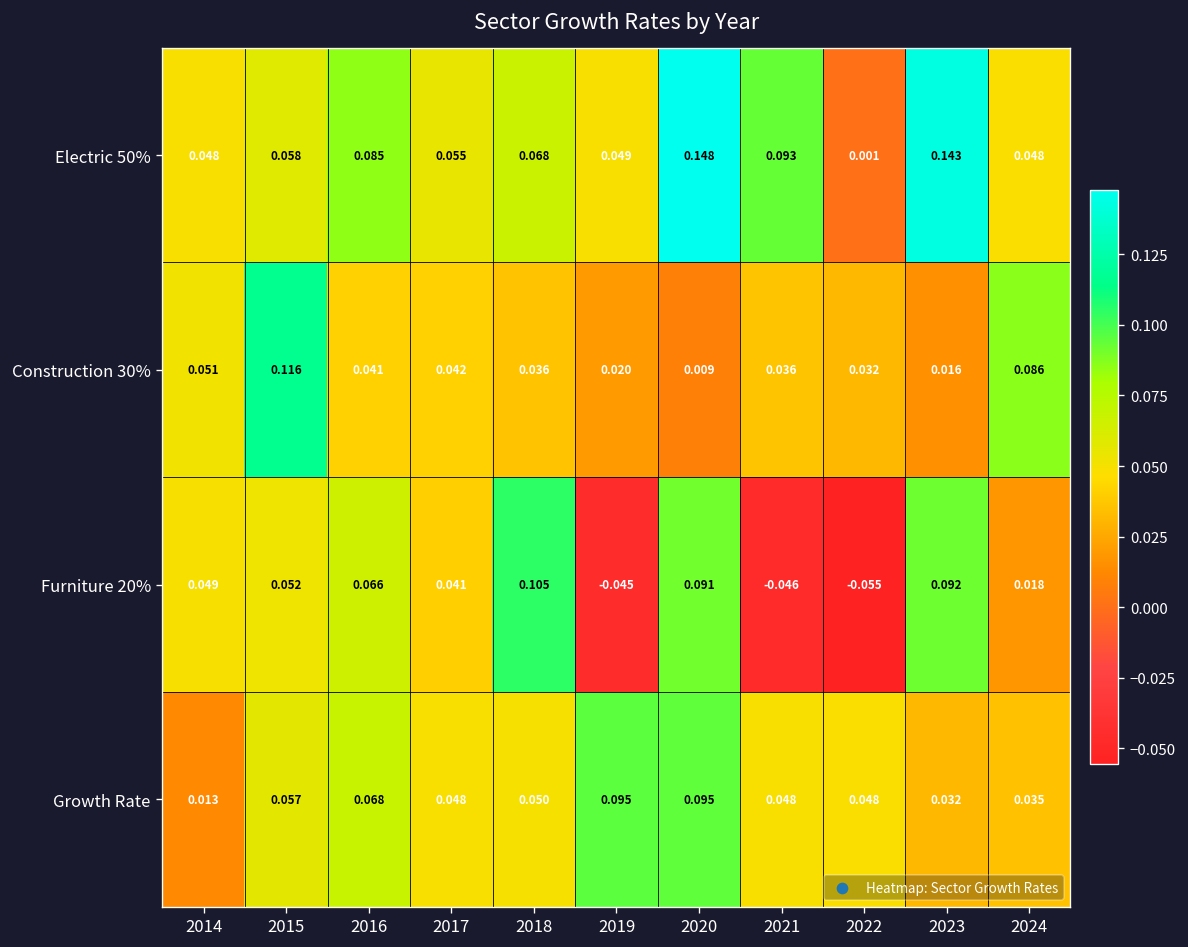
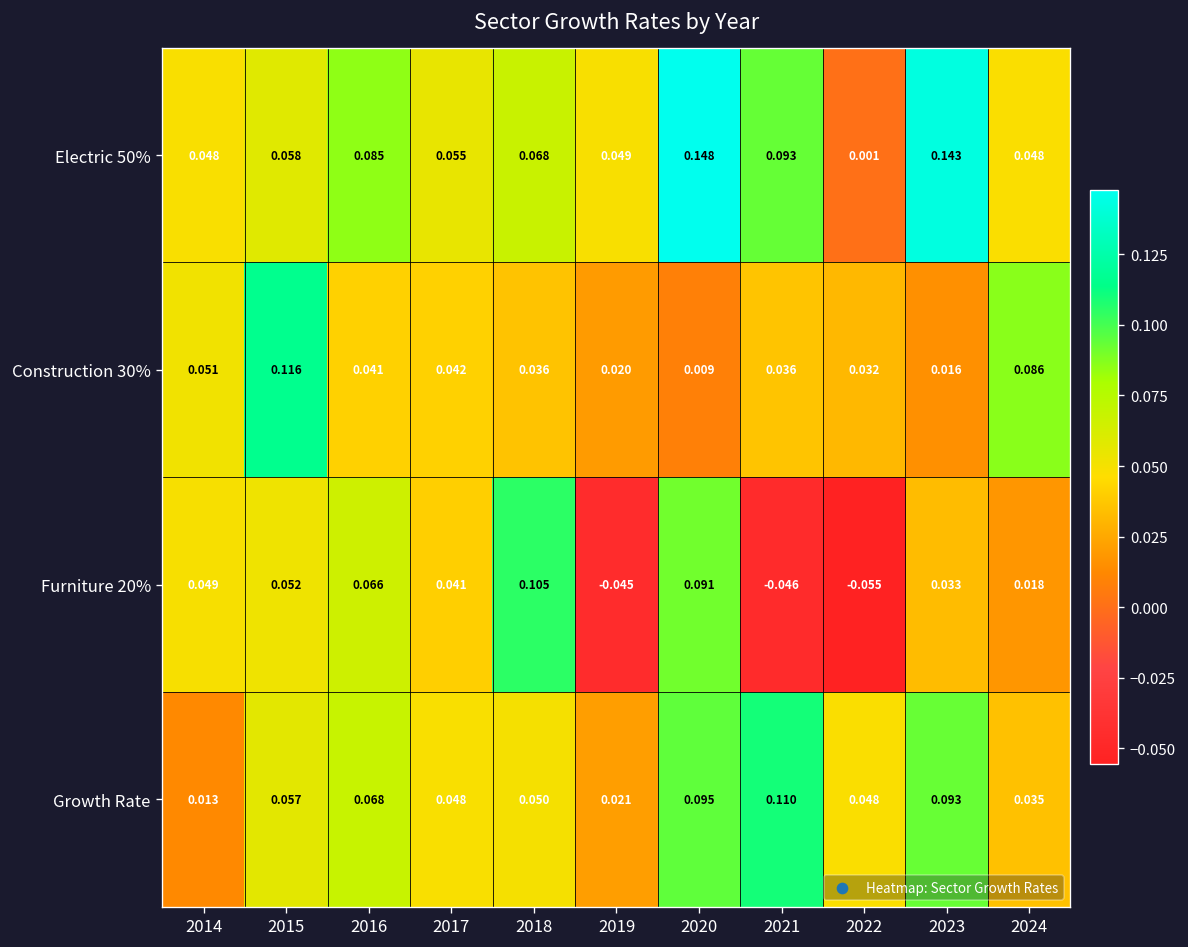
  {
    "Electric 50%": {
      "2014": 0.048,
      "2015": 0.058,
      "2016": 0.085,
      "2017": 0.055,
      "2018": 0.068,
      "2019": 0.049,
      "2020": 0.148,
      "2021": 0.093,
      "2022": 0.001,
      "2023": 0.143,
      "2024": 0.048
    },
    "Construction 30%": {
      "2014": 0.051,
      "2015": 0.116,
      "2016": 0.041,
      "2017": 0.042,
      "2018": 0.036,
      "2019": 0.020,
      "2020": 0.009,
      "2021": 0.036,
      "2022": 0.032,
      "2023": 0.016,
      "2024": 0.086
    },
    "Furniture 20%": {
      "2014": 0.049,
      "2015": 0.052,
      "2016": 0.066,
      "2017": 0.041,
      "2018": 0.105,
      "2019": -0.045,
      "2020": 0.091,
      "2021": -0.046,
      "2022": -0.055,
-     "2023": 0.092,
+     "2023": 0.033,
      "2024": 0.018
    },
    "Growth Rate": {
      "2014": 0.013,
      "2015": 0.057,
      "2016": 0.068,
      "2017": 0.048,
      "2018": 0.050,
-     "2019": 0.095,
+     "2019": 0.021,
      "2020": 0.095,
-     "2021": 0.048,
+     "2021": 0.110,
      "2022": 0.048,
-     "2023": 0.032,
+     "2023": 0.093,
      "2024": 0.035
    }
  }
